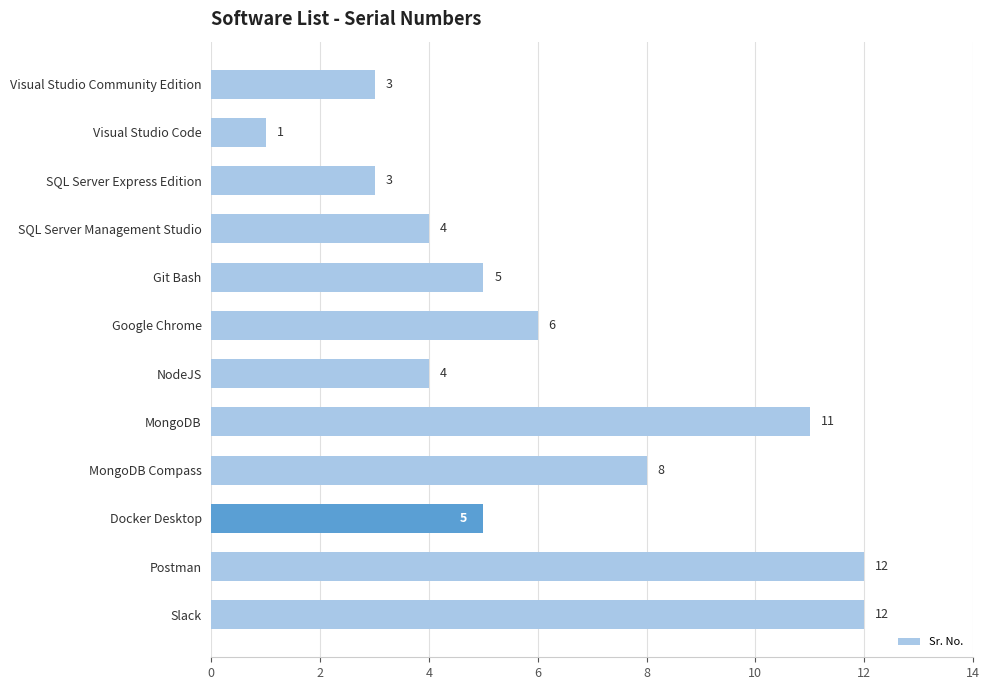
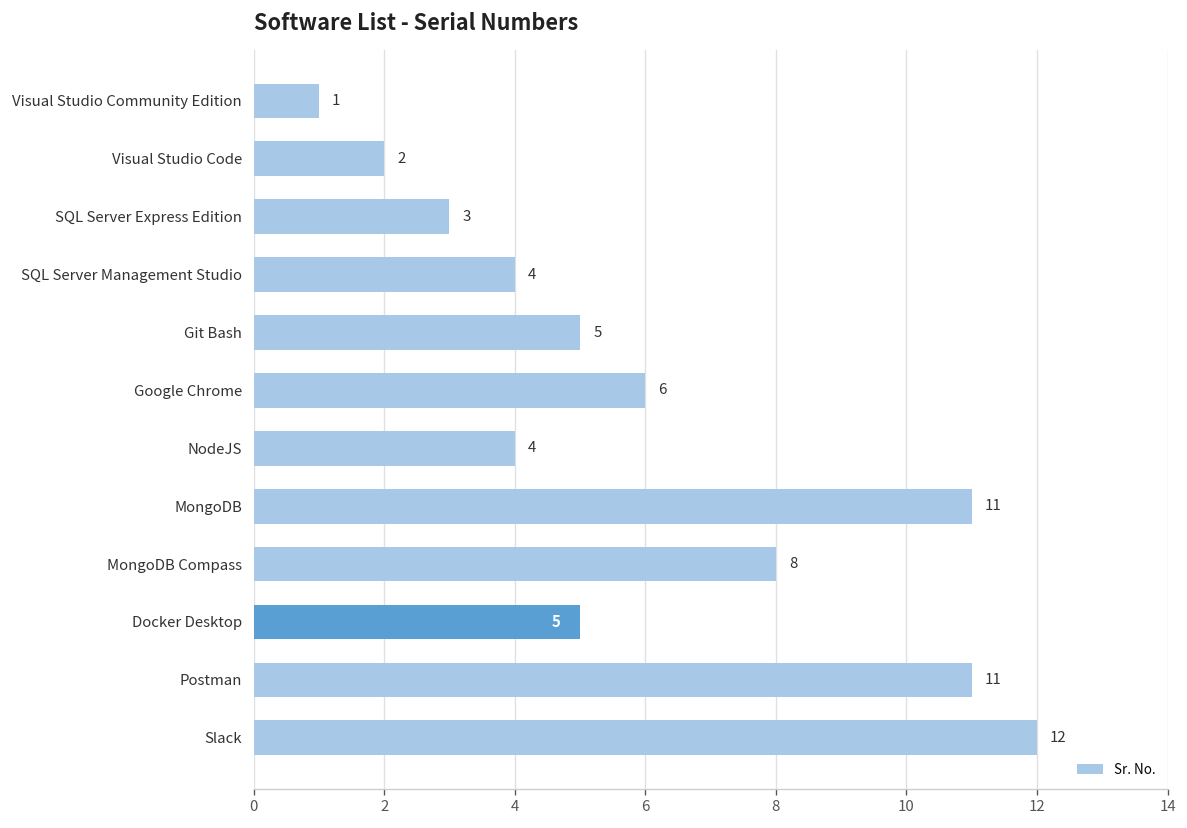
  {
-   "Visual Studio Community Edition": 3,
-   "Visual Studio Code": 1,
+   "Visual Studio Community Edition": 1,
+   "Visual Studio Code": 2,
    "SQL Server Express Edition": 3,
    "SQL Server Management Studio": 4,
    "Git Bash": 5,
    "Google Chrome": 6,
    "NodeJS": 4,
    "MongoDB": 11,
    "MongoDB Compass": 8,
    "Docker Desktop": 5,
-   "Postman": 12,
+   "Postman": 11,
    "Slack": 12
  }
